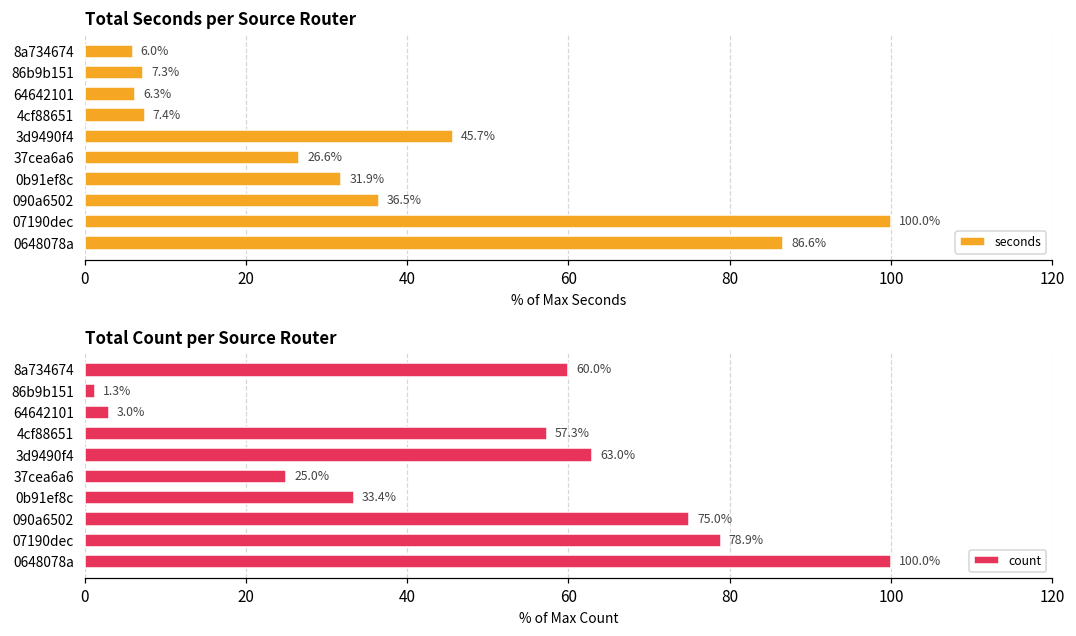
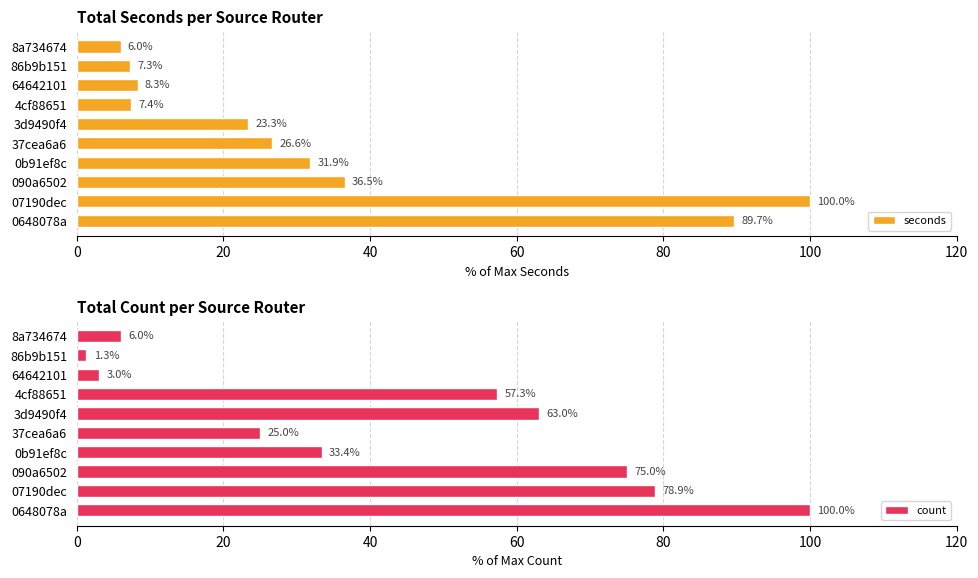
  {
    "Total Seconds per Source Router": {
      "8a734674": "6.0%",
      "86b9b151": "7.3%",
-     "64642101": "6.3%",
+     "64642101": "8.3%",
      "4cf88651": "7.4%",
-     "3d9490f4": "45.7%",
+     "3d9490f4": "23.3%",
      "37cea6a6": "26.6%",
      "0b91ef8c": "31.9%",
      "090a6502": "36.5%",
      "07190dec": "100.0%",
-     "0648078a": "86.6%"
+     "0648078a": "89.7%"
    },
    "Total Count per Source Router": {
-     "8a734674": "60.0%",
+     "8a734674": "6.0%",
      "86b9b151": "1.3%",
      "64642101": "3.0%",
      "4cf88651": "57.3%",
      "3d9490f4": "63.0%",
      "37cea6a6": "25.0%",
      "0b91ef8c": "33.4%",
      "090a6502": "75.0%",
      "07190dec": "78.9%",
      "0648078a": "100.0%"
    }
  }
